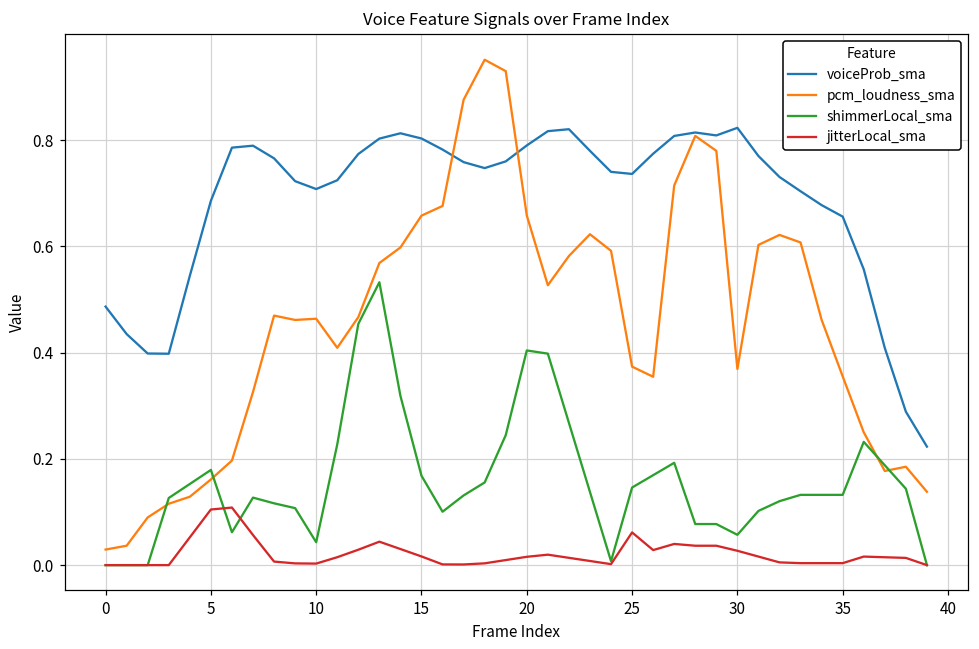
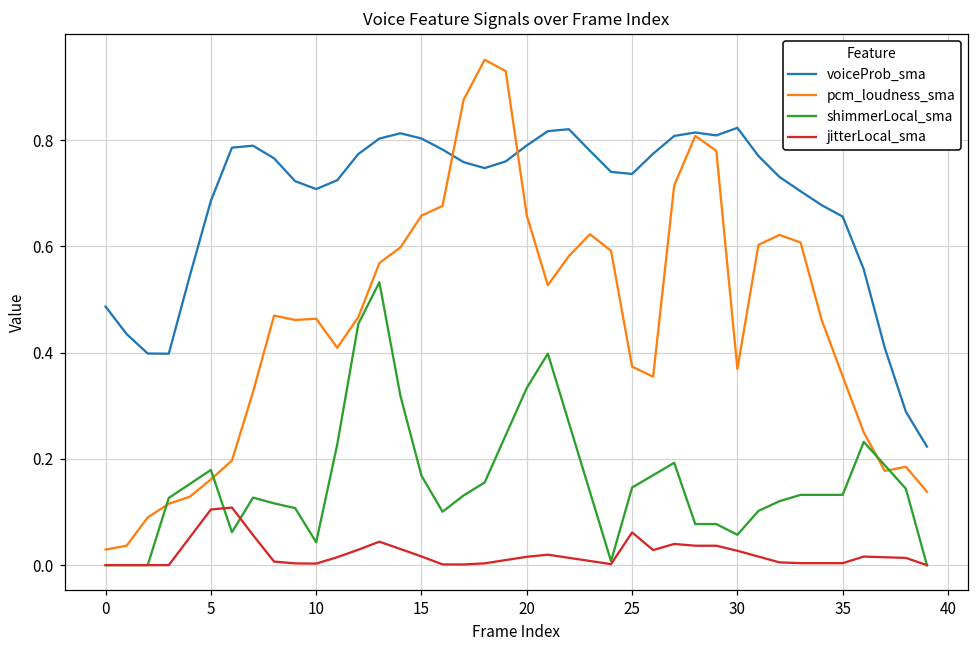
  {
    "voiceProb_sma": {
      "0": 0.49,
      "5": 0.69,
      "10": 0.71,
      "15": 0.80,
      "20": 0.79,
      "25": 0.74,
      "30": 0.82,
      "35": 0.66
    },
    "pcm_loudness_sma": {
      "0": 0.03,
      "5": 0.16,
      "10": 0.46,
      "15": 0.66,
      "20": 0.66,
      "25": 0.37,
      "30": 0.37,
      "35": 0.36
    },
    "shimmerLocal_sma": {
      "5": 0.18,
      "10": 0.04,
      "15": 0.17,
-     "20": 0.40,
+     "20": 0.33,
      "25": 0.15,
      "30": 0.06,
      "35": 0.13
    },
    "jitterLocal_sma": {
      "5": 0.10,
      "10": 0.00,
      "15": 0.02,
      "20": 0.02,
      "25": 0.06,
      "30": 0.03,
      "35": 0.00
    }
  }
